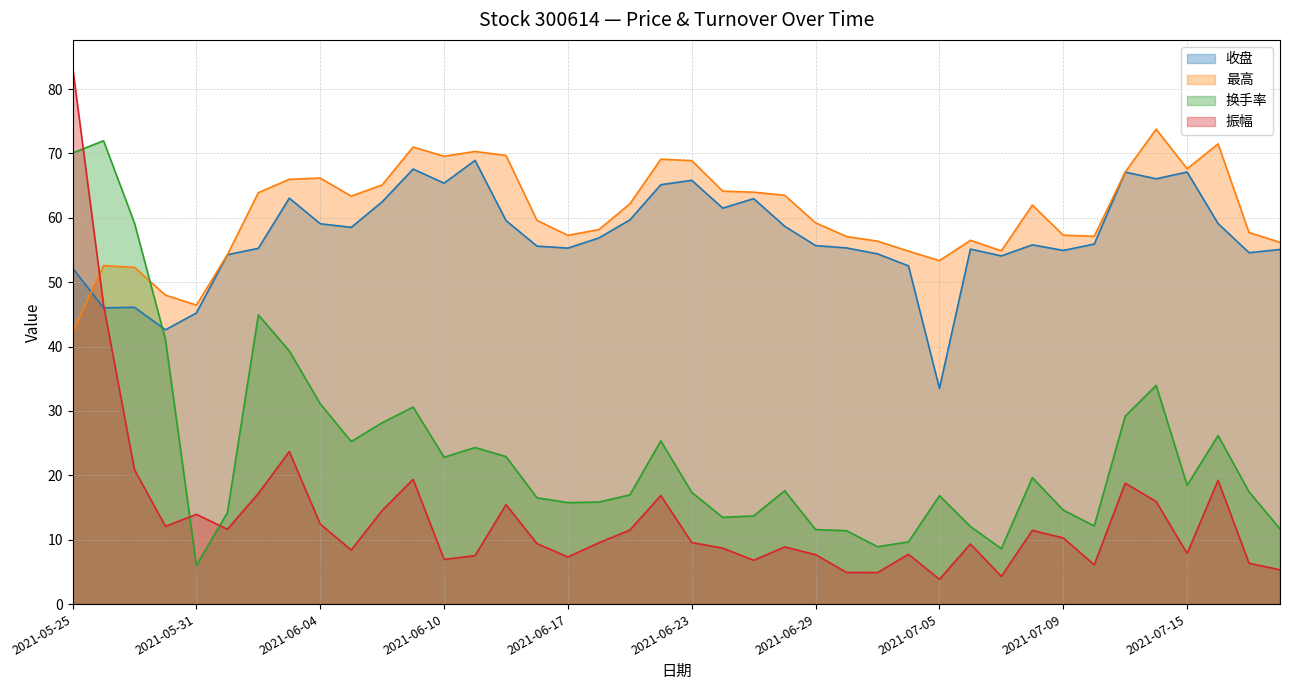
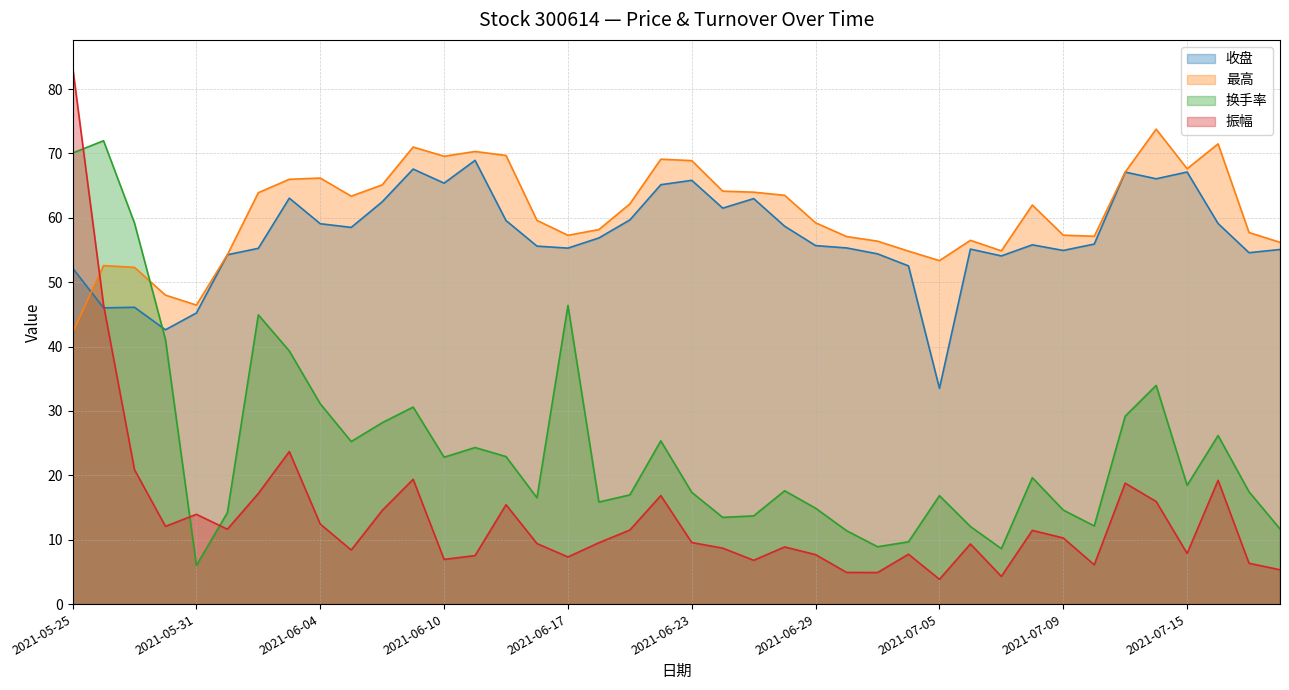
  {
    "收盘": {
      "2021-05-25": 52,
      "2021-05-31": 45,
      "2021-06-04": 59,
      "2021-06-10": 65,
      "2021-06-17": 55,
      "2021-06-23": 66,
      "2021-06-29": 56,
      "2021-07-05": 34,
      "2021-07-09": 55,
      "2021-07-15": 67
    },
    "换手率": {
      "2021-05-25": 70,
      "2021-05-31": 6,
      "2021-06-04": 31,
      "2021-06-10": 23,
-     "2021-06-17": 16,
+     "2021-06-17": 46,
      "2021-06-23": 17,
-     "2021-06-29": 12,
+     "2021-06-29": 15,
      "2021-07-05": 17,
      "2021-07-09": 15,
      "2021-07-15": 18
    }
  }
